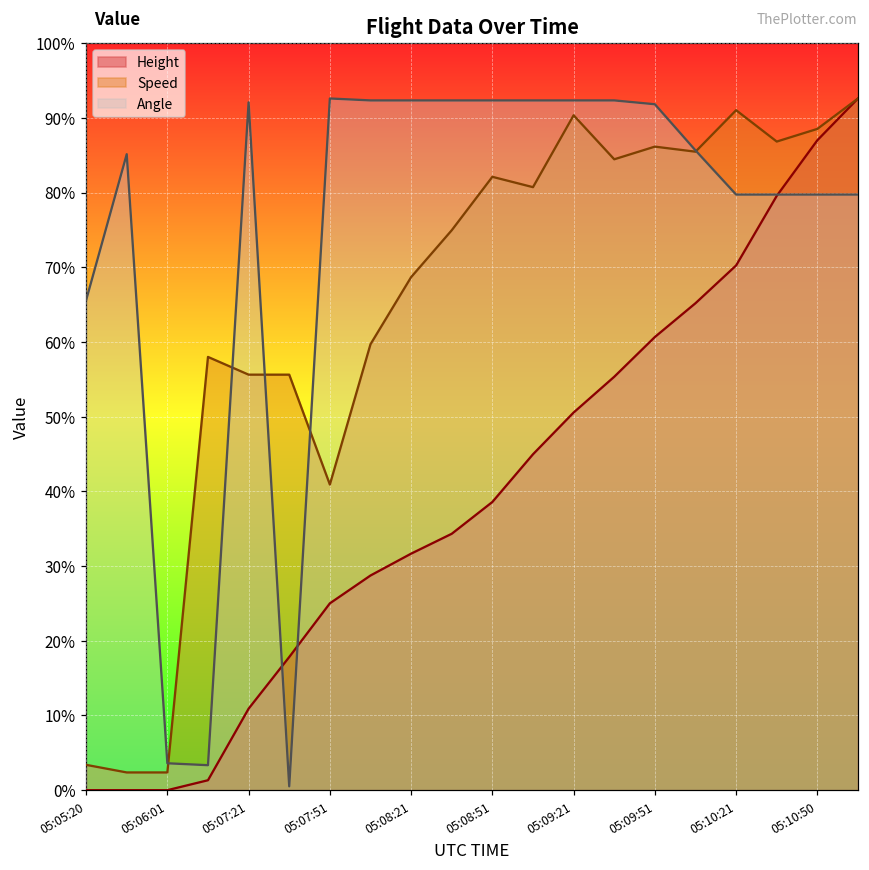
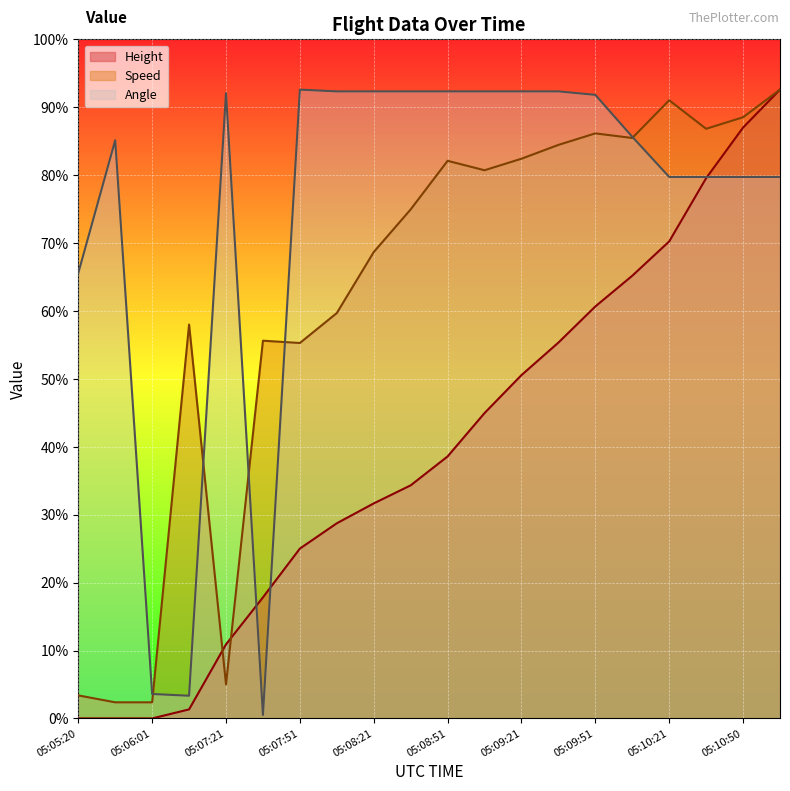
  {
    "Height": {
      "05:05:20": "0%",
      "05:06:01": "0%",
      "05:07:21": "11%",
      "05:07:51": "25%",
      "05:08:21": "32%",
      "05:08:51": "39%",
      "05:09:21": "51%",
      "05:09:51": "61%",
      "05:10:21": "70%",
      "05:10:50": "87%"
    },
    "Speed": {
      "05:05:20": "3%",
      "05:06:01": "2%",
-     "05:07:21": "56%",
-     "05:07:51": "41%",
+     "05:07:21": "5%",
+     "05:07:51": "55%",
      "05:08:21": "69%",
      "05:08:51": "82%",
-     "05:09:21": "90%",
+     "05:09:21": "82%",
      "05:09:51": "86%",
      "05:10:21": "91%",
      "05:10:50": "89%"
    },
    "Angle": {
      "05:05:20": "66%",
      "05:06:01": "4%",
      "05:07:21": "92%",
      "05:07:51": "93%",
      "05:08:21": "92%",
      "05:08:51": "92%",
      "05:09:21": "92%",
      "05:09:51": "92%",
      "05:10:21": "80%",
      "05:10:50": "80%"
    }
  }
